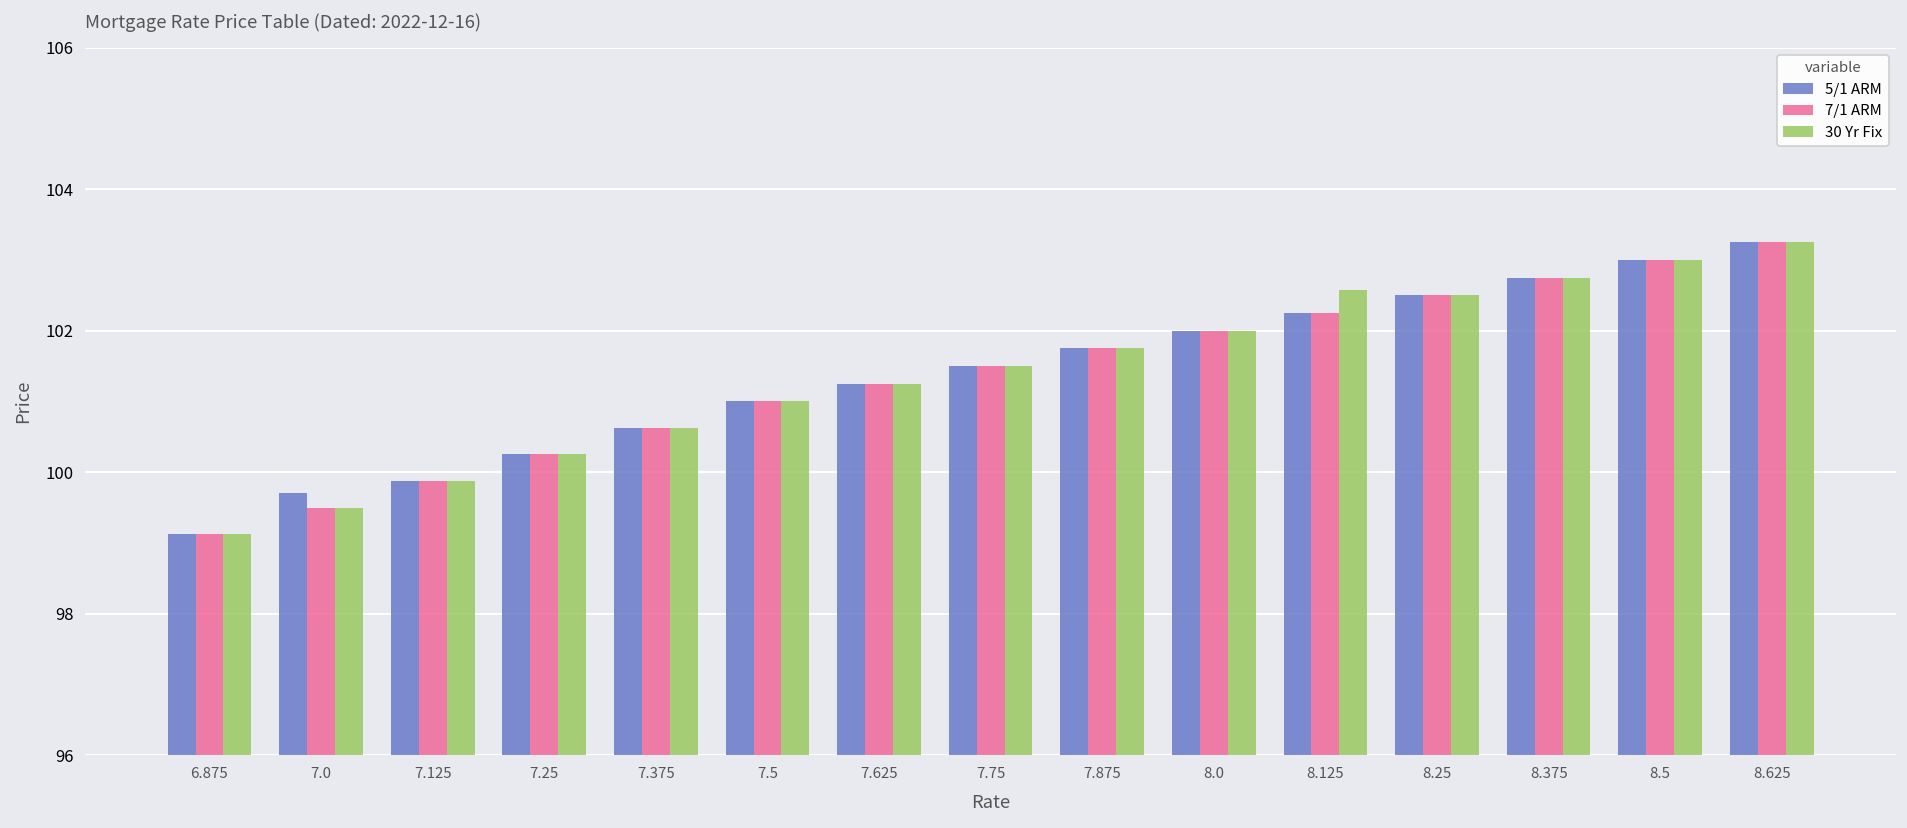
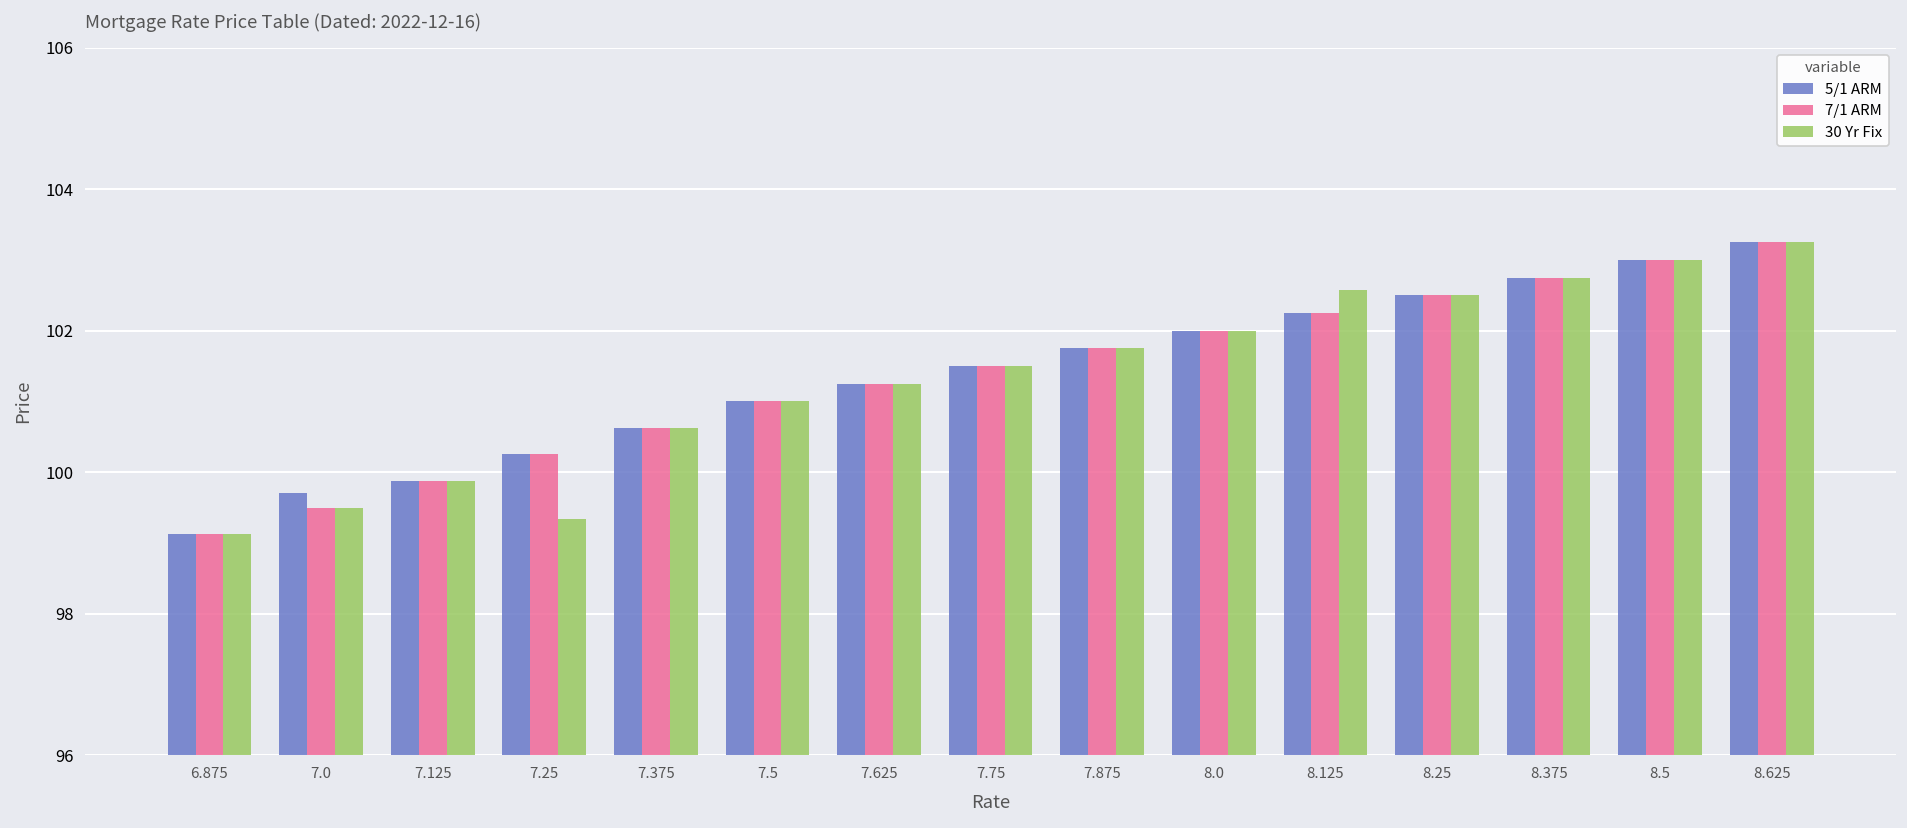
  {
    "5/1 ARM": {
      "6.875": 99.1,
      "7.0": 99.7,
      "7.125": 99.9,
      "7.25": 100.3,
      "7.375": 100.6,
      "7.5": 101.0,
      "7.625": 101.3,
      "7.75": 101.5,
      "7.875": 101.8,
      "8.0": 102.0,
      "8.125": 102.3,
      "8.25": 102.5,
      "8.375": 102.8,
      "8.5": 103.0,
      "8.625": 103.3
    },
    "7/1 ARM": {
      "6.875": 99.1,
      "7.0": 99.5,
      "7.125": 99.9,
      "7.25": 100.3,
      "7.375": 100.6,
      "7.5": 101.0,
      "7.625": 101.3,
      "7.75": 101.5,
      "7.875": 101.8,
      "8.0": 102.0,
      "8.125": 102.3,
      "8.25": 102.5,
      "8.375": 102.8,
      "8.5": 103.0,
      "8.625": 103.3
    },
    "30 Yr Fix": {
      "6.875": 99.1,
      "7.0": 99.5,
      "7.125": 99.9,
-     "7.25": 100.3,
+     "7.25": 99.3,
      "7.375": 100.6,
      "7.5": 101.0,
      "7.625": 101.3,
      "7.75": 101.5,
      "7.875": 101.8,
      "8.0": 102.0,
      "8.125": 102.6,
      "8.25": 102.5,
      "8.375": 102.8,
      "8.5": 103.0,
      "8.625": 103.3
    }
  }
